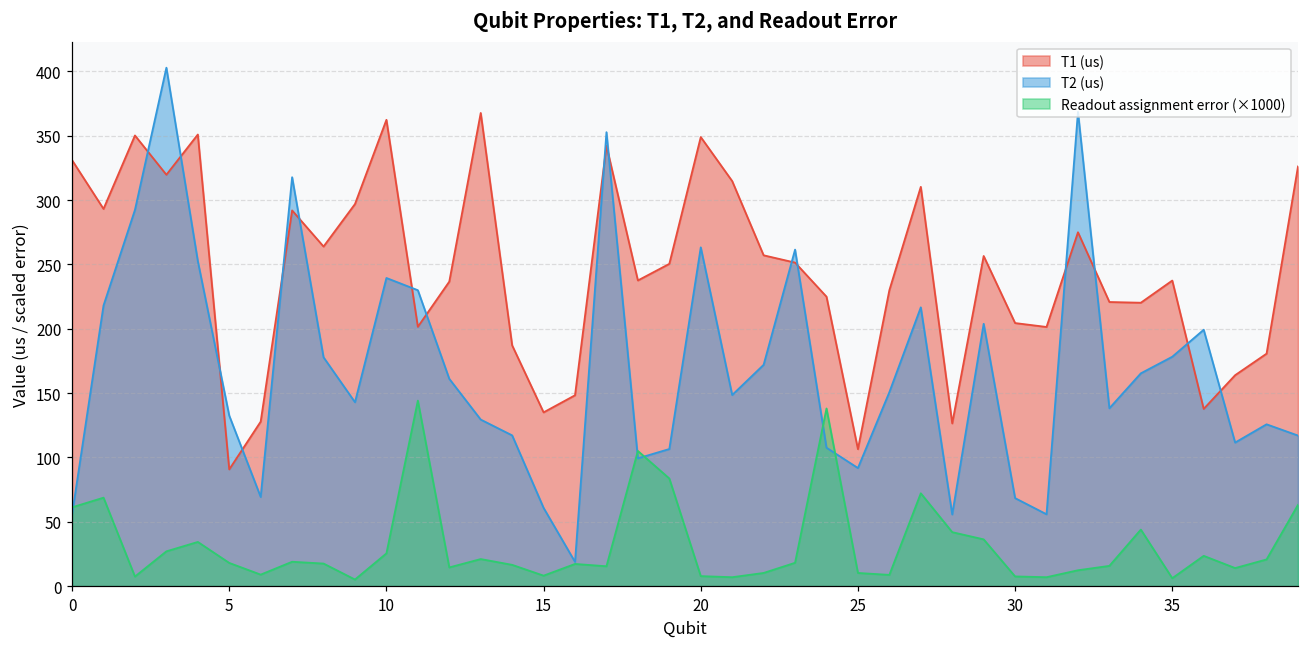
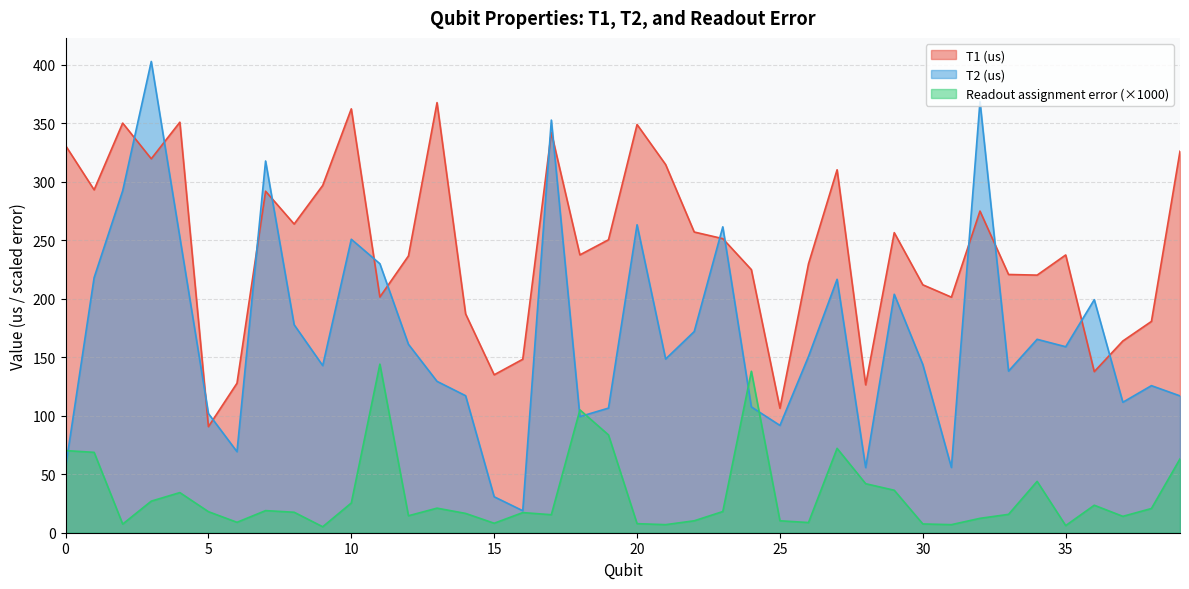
  {
    "T1 (us)": {
      "0": 331,
      "5": 91,
      "10": 362,
      "15": 135,
      "20": 349,
      "25": 106,
-     "30": 204,
+     "30": 212,
      "35": 237
    },
    "T2 (us)": {
      "0": 56,
-     "5": 132,
-     "10": 239,
-     "15": 61,
+     "5": 102,
+     "10": 251,
+     "15": 31,
      "20": 263,
      "25": 92,
-     "30": 68,
-     "35": 178
+     "30": 144,
+     "35": 159
    },
    "Readout assignment error (×1000)": {
-     "0": 61,
+     "0": 70,
      "5": 18,
      "10": 25,
      "15": 8,
      "20": 8,
      "25": 10,
      "30": 7,
      "35": 6
    }
  }
